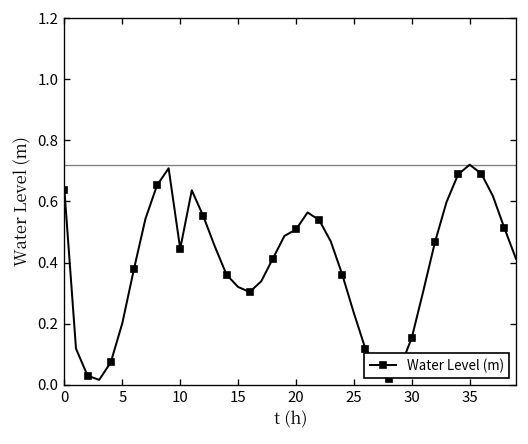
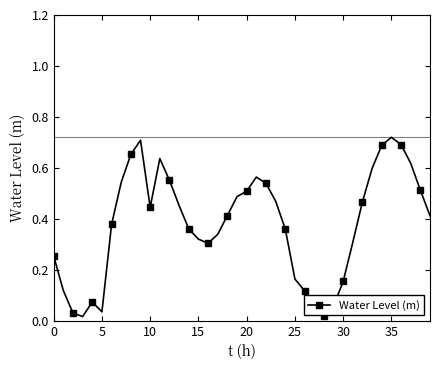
  {
-   "0": 0.64,
-   "5": 0.20,
+   "0": 0.25,
+   "5": 0.03,
    "10": 0.45,
    "15": 0.32,
    "20": 0.51,
-   "25": 0.23,
+   "25": 0.16,
    "30": 0.15,
    "35": 0.72
  }
